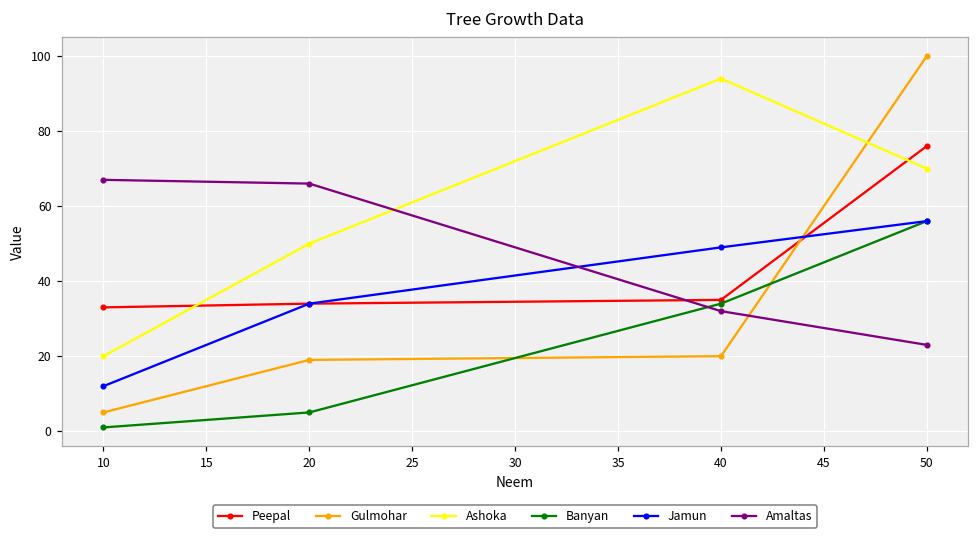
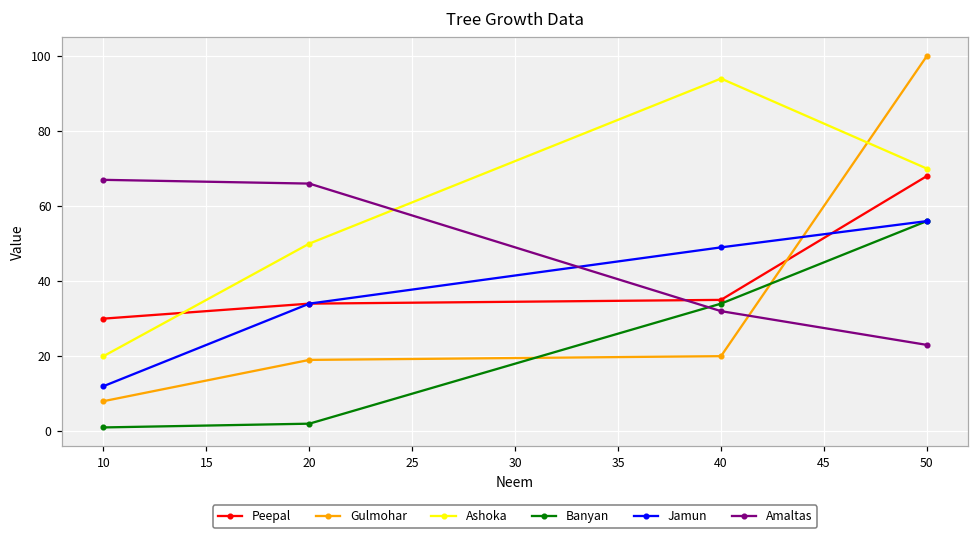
  {
    "Peepal": {
-     "10": 33,
+     "10": 30,
      "40": 35,
-     "50": 76
+     "50": 68
    },
    "Gulmohar": {
-     "10": 5,
+     "10": 8,
      "20": 19,
      "40": 20,
      "50": 100
    },
    "Ashoka": {
      "10": 20,
      "20": 50,
      "40": 94,
      "50": 70
    },
    "Banyan": {
      "10": 1,
-     "20": 5,
+     "20": 2,
      "40": 34
    },
    "Jamun": {
      "10": 12,
      "40": 49
    },
    "Amaltas": {
      "10": 67,
      "20": 66,
      "40": 32,
      "50": 23
    }
  }
